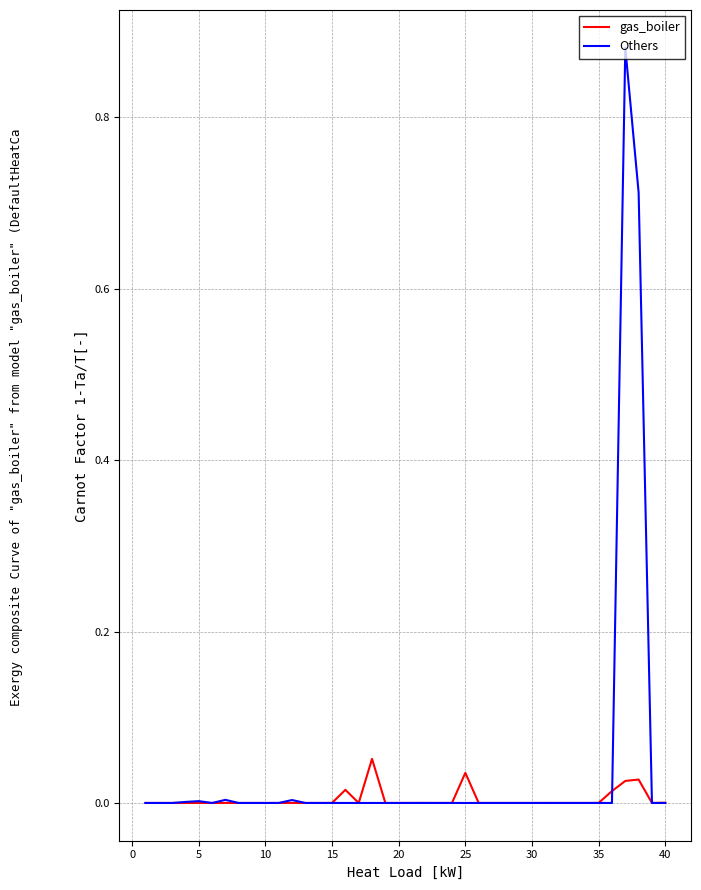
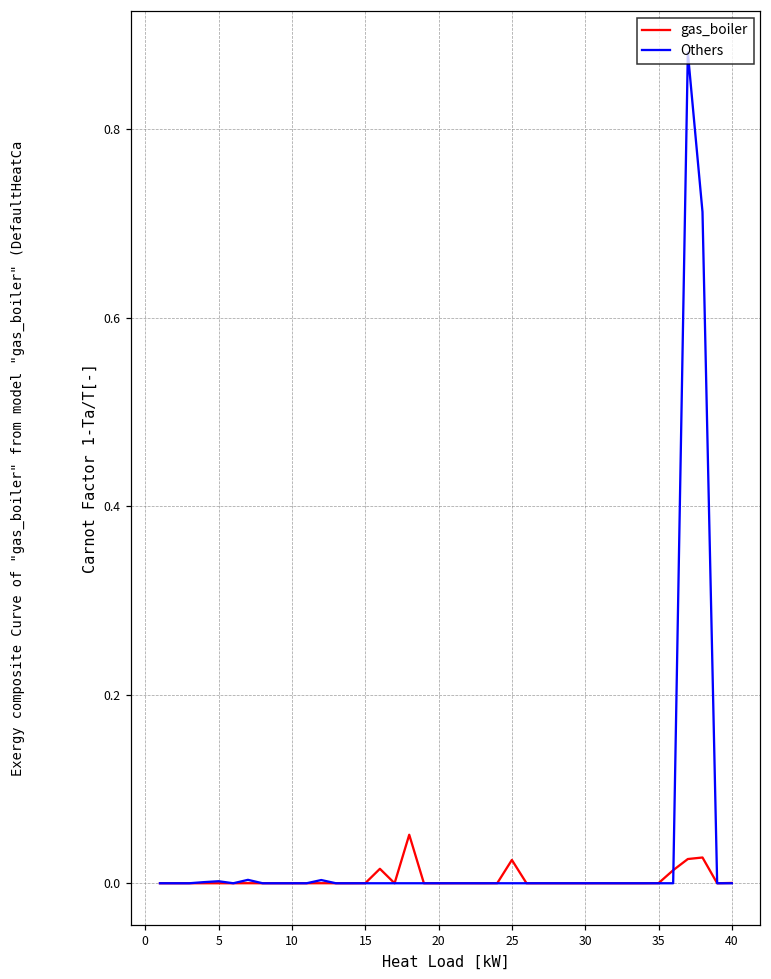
  {
    "gas_boiler": {
-     "25": 0.04
+     "25": 0.02
    },
    "Others": {
      "25": 0.00
    }
  }
